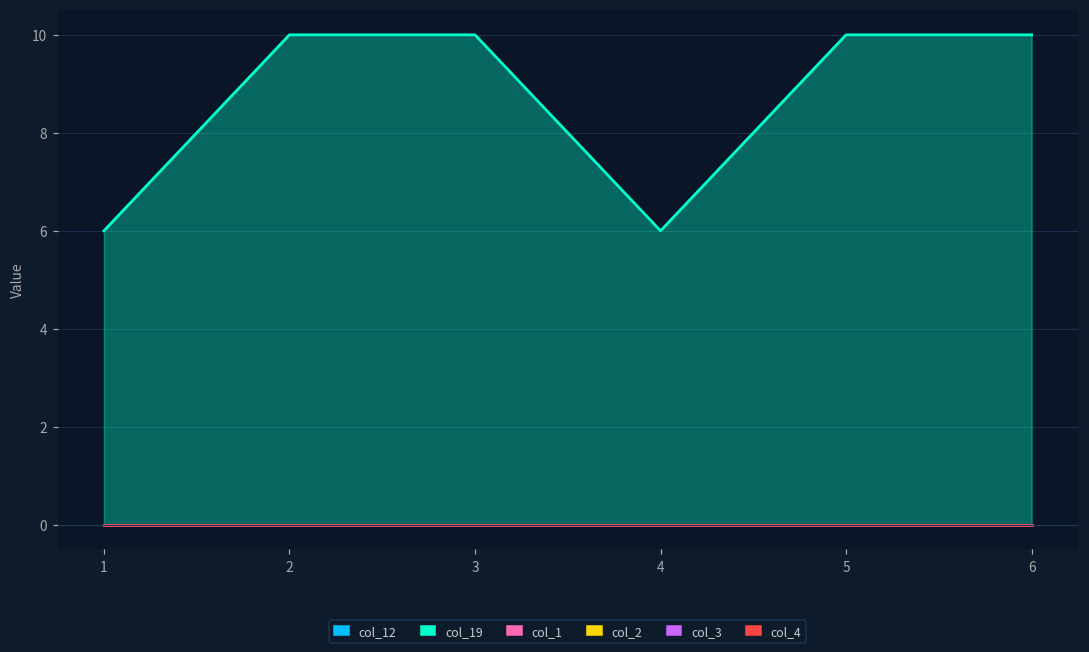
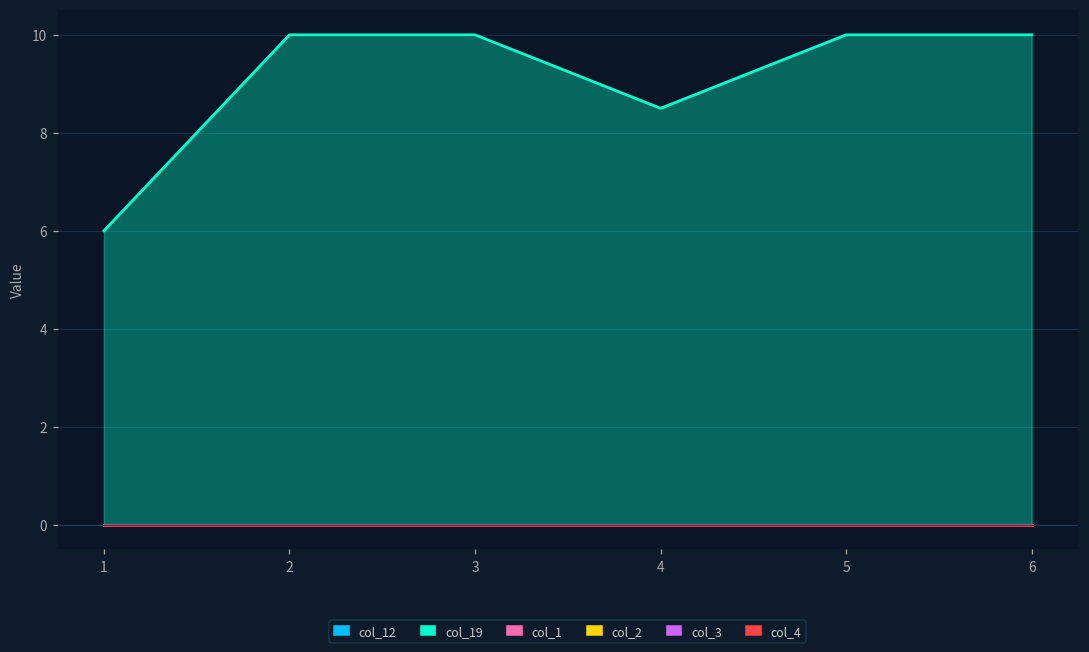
  {
    "col_4": {
      "1": 0.0,
      "2": 0.0,
      "3": 0.0,
      "4": 0.0,
      "5": 0.0,
      "6": 0.0
    },
    "col_19": {
      "1": 6.0,
      "2": 10.0,
      "3": 10.0,
-     "4": 6.0,
+     "4": 8.5,
      "5": 10.0,
      "6": 10.0
    }
  }
